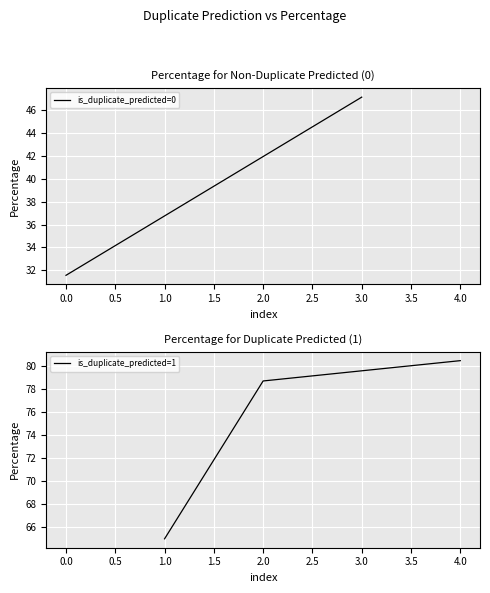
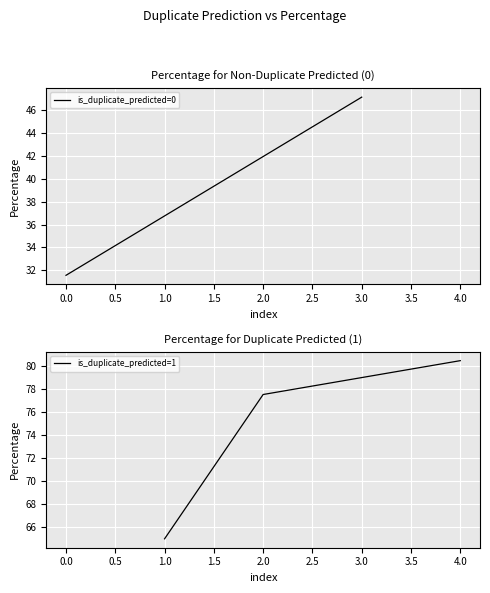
  {
    "Percentage for Non-Duplicate Predicted (0)": {
      "0.0": 31.5,
      "3.0": 47.2
    },
    "Percentage for Duplicate Predicted (1)": {
      "1.0": 65.0,
-     "2.0": 78.7,
+     "2.0": 77.5,
      "4.0": 80.4
    }
  }
